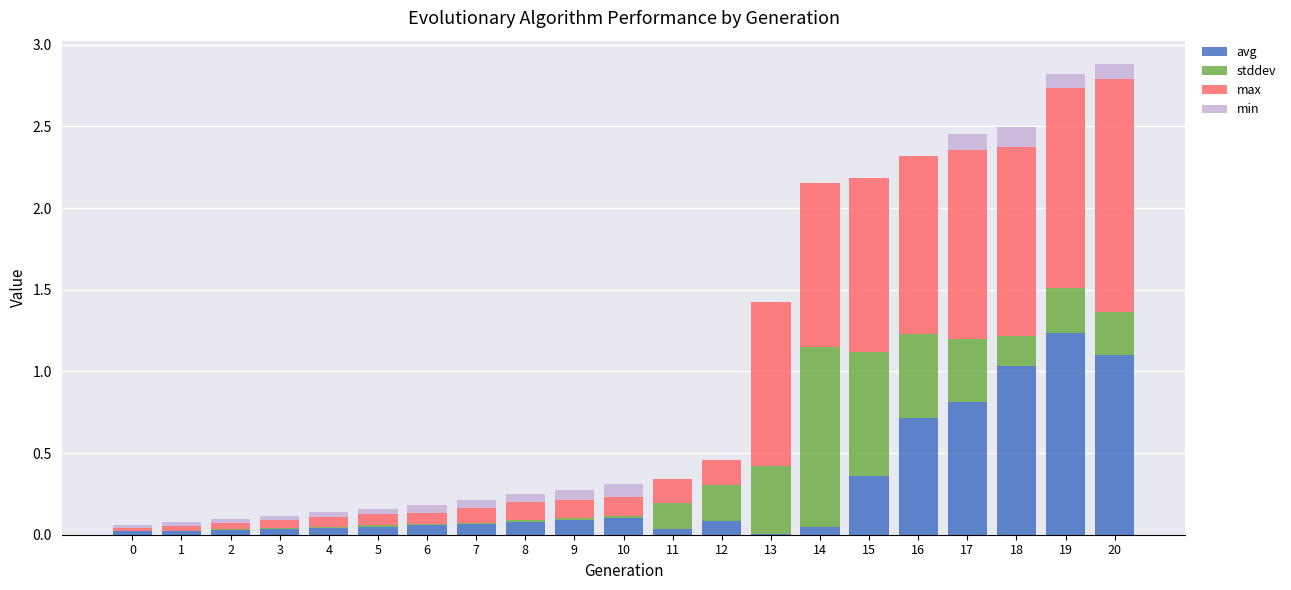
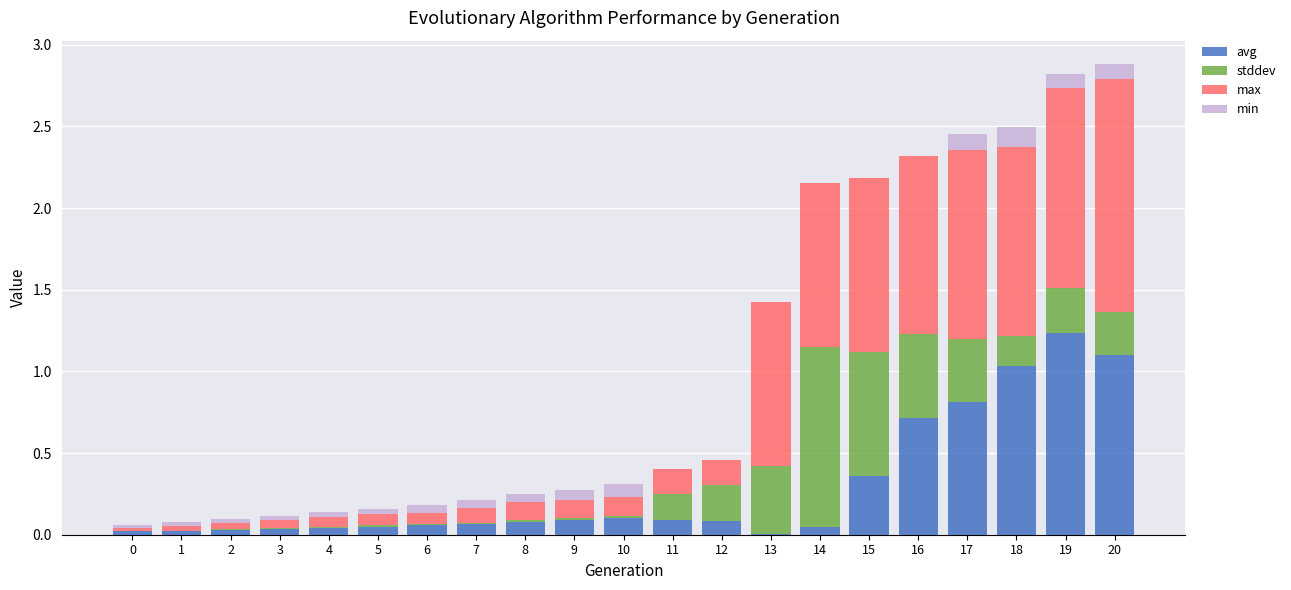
  {
    "avg": {
      "0": 0.02,
      "1": 0.02,
      "2": 0.03,
      "3": 0.03,
      "4": 0.04,
      "5": 0.05,
      "6": 0.06,
      "7": 0.07,
      "8": 0.08,
      "9": 0.09,
      "10": 0.10,
-     "11": 0.04,
+     "11": 0.09,
      "12": 0.08,
      "14": 0.05,
      "15": 0.36,
      "16": 0.71,
      "17": 0.81,
      "18": 1.03,
      "19": 1.24,
      "20": 1.10
    },
    "stddev": {
      "0": 0.00,
      "11": 0.16,
      "12": 0.22,
      "13": 0.42,
      "14": 1.10,
      "15": 0.76,
      "16": 0.51,
      "17": 0.39,
      "18": 0.19,
      "19": 0.27,
      "20": 0.26
    },
    "max": {
      "0": 0.02,
      "1": 0.03,
      "2": 0.04,
      "3": 0.05,
      "4": 0.06,
      "5": 0.07,
      "6": 0.07,
      "7": 0.09,
      "8": 0.11,
      "9": 0.11,
      "10": 0.12,
      "11": 0.15,
      "12": 0.15,
      "13": 1.00,
      "14": 1.00,
      "15": 1.06,
      "16": 1.09,
      "17": 1.15,
      "18": 1.16,
      "19": 1.22,
      "20": 1.43
    },
    "min": {
      "0": 0.02,
      "1": 0.02,
      "2": 0.02,
      "3": 0.02,
      "4": 0.03,
      "5": 0.03,
      "6": 0.05,
      "7": 0.05,
      "8": 0.05,
      "9": 0.06,
      "10": 0.08,
      "11": 0.00,
      "12": 0.00,
      "13": 0.00,
      "14": 0.00,
      "15": 0.00,
      "16": 0.00,
      "17": 0.10,
      "18": 0.12,
      "19": 0.09,
      "20": 0.09
    }
  }
